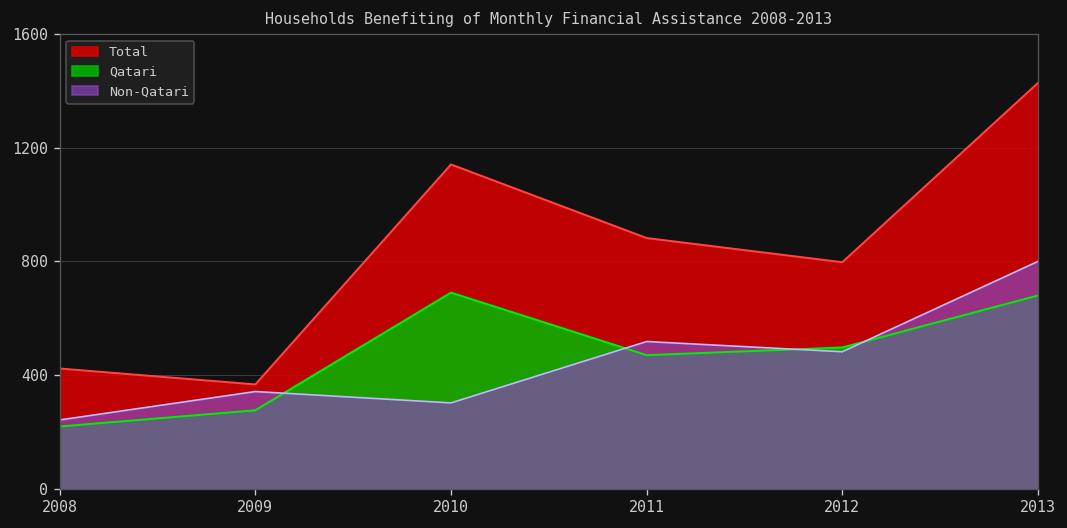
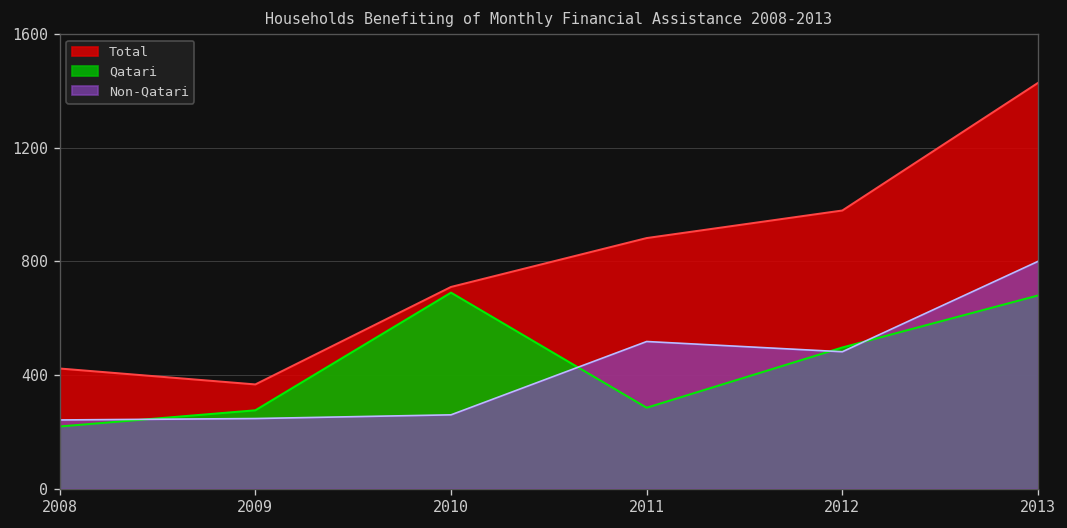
  {
    "Total": {
      "2008": 420,
      "2009": 370,
-     "2010": 1140,
+     "2010": 710,
      "2011": 880,
-     "2012": 800,
+     "2012": 980,
      "2013": 1430
    },
    "Qatari": {
      "2008": 220,
      "2009": 280,
      "2010": 690,
-     "2011": 470,
+     "2011": 290,
      "2012": 500,
      "2013": 680
    },
    "Non-Qatari": {
      "2008": 240,
-     "2009": 340,
-     "2010": 300,
+     "2009": 250,
+     "2010": 260,
      "2011": 520,
      "2012": 480,
      "2013": 800
    }
  }
